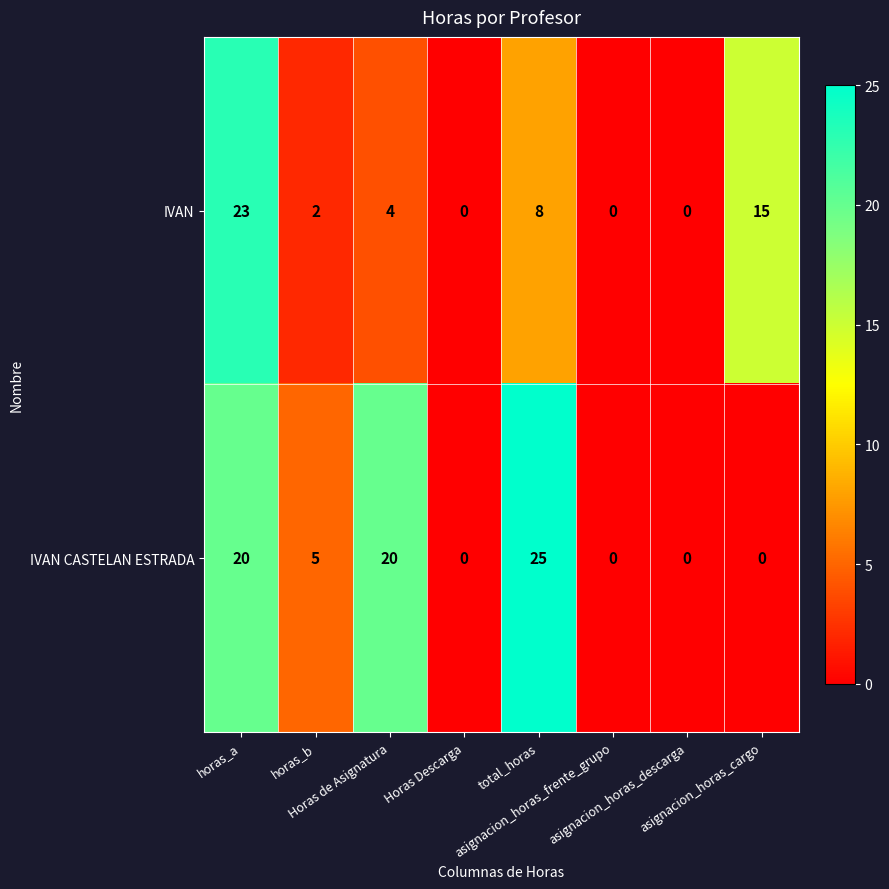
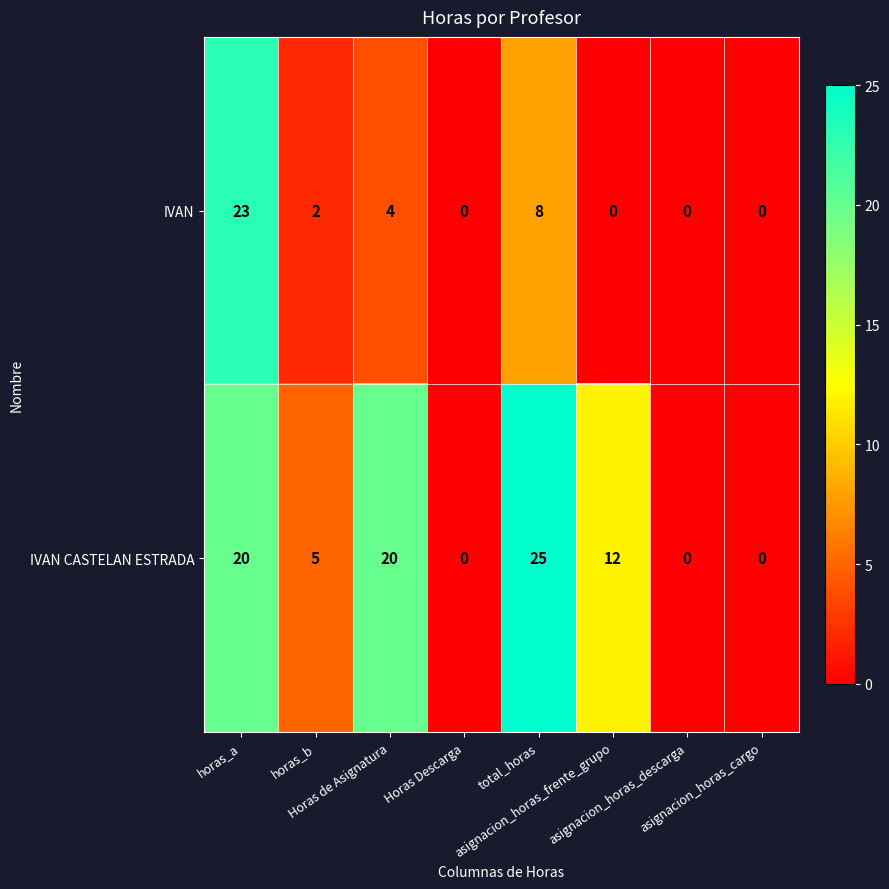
  {
    "IVAN": {
      "horas_a": 23,
      "horas_b": 2,
      "Horas de Asignatura": 4,
      "Horas Descarga": 0,
      "total_horas": 8,
      "asignacion_horas_frente_grupo": 0,
      "asignacion_horas_descarga": 0,
-     "asignacion_horas_cargo": 15
+     "asignacion_horas_cargo": 0
    },
    "IVAN CASTELAN ESTRADA": {
      "horas_a": 20,
      "horas_b": 5,
      "Horas de Asignatura": 20,
      "Horas Descarga": 0,
      "total_horas": 25,
-     "asignacion_horas_frente_grupo": 0,
+     "asignacion_horas_frente_grupo": 12,
      "asignacion_horas_descarga": 0,
      "asignacion_horas_cargo": 0
    }
  }
